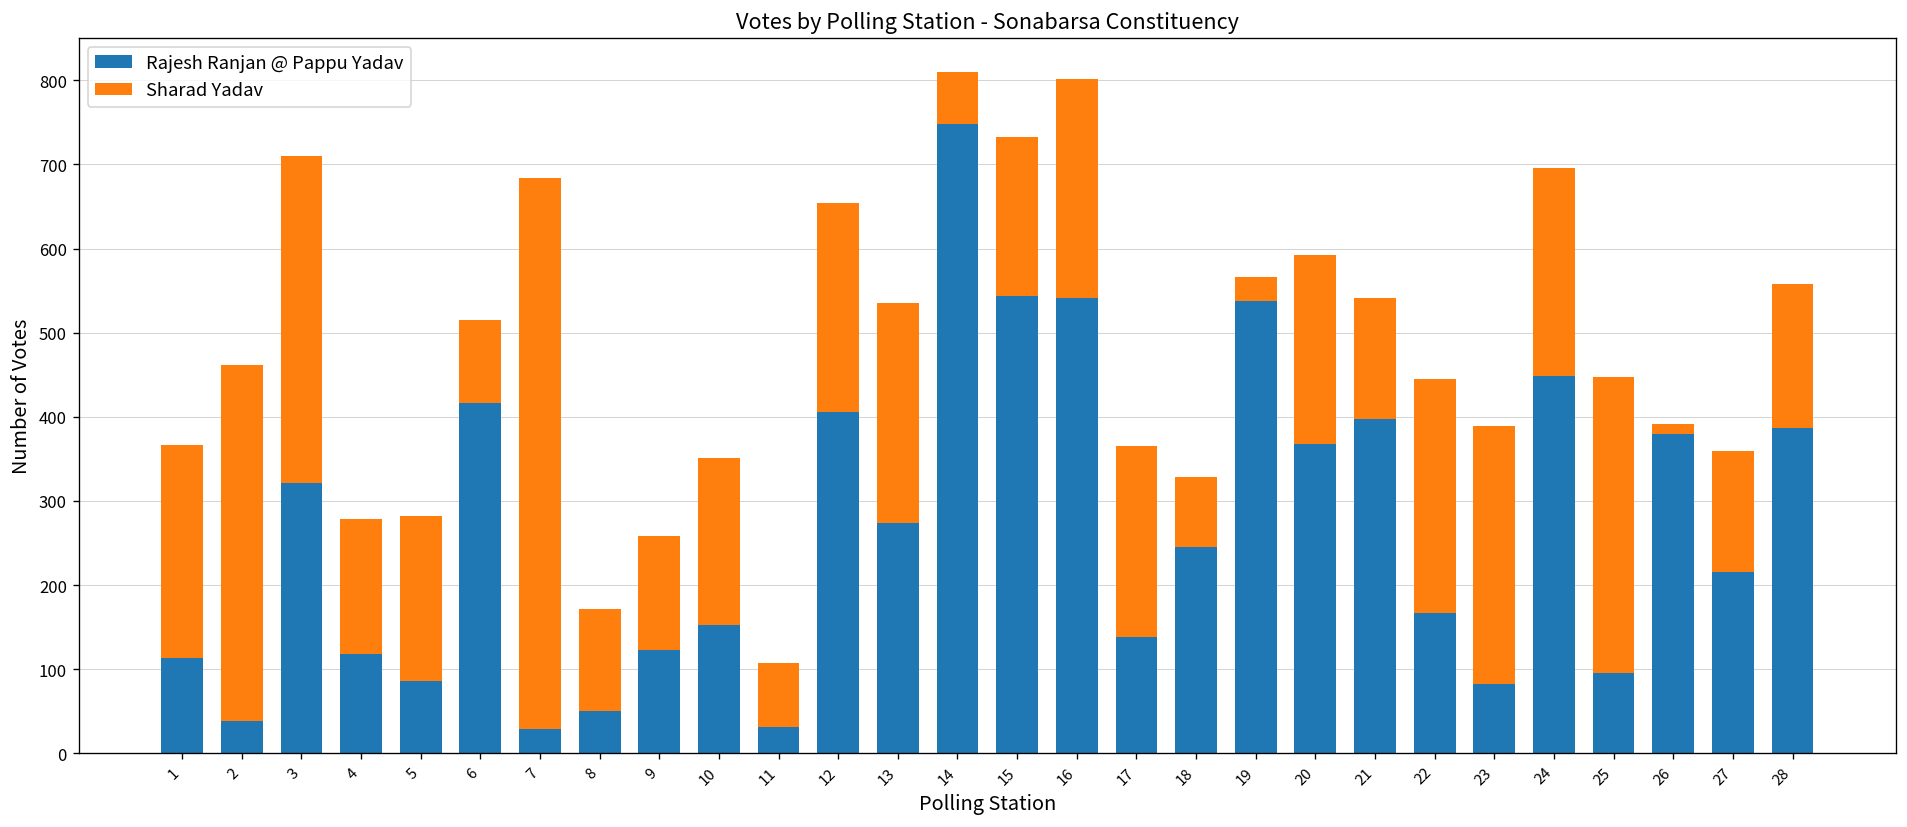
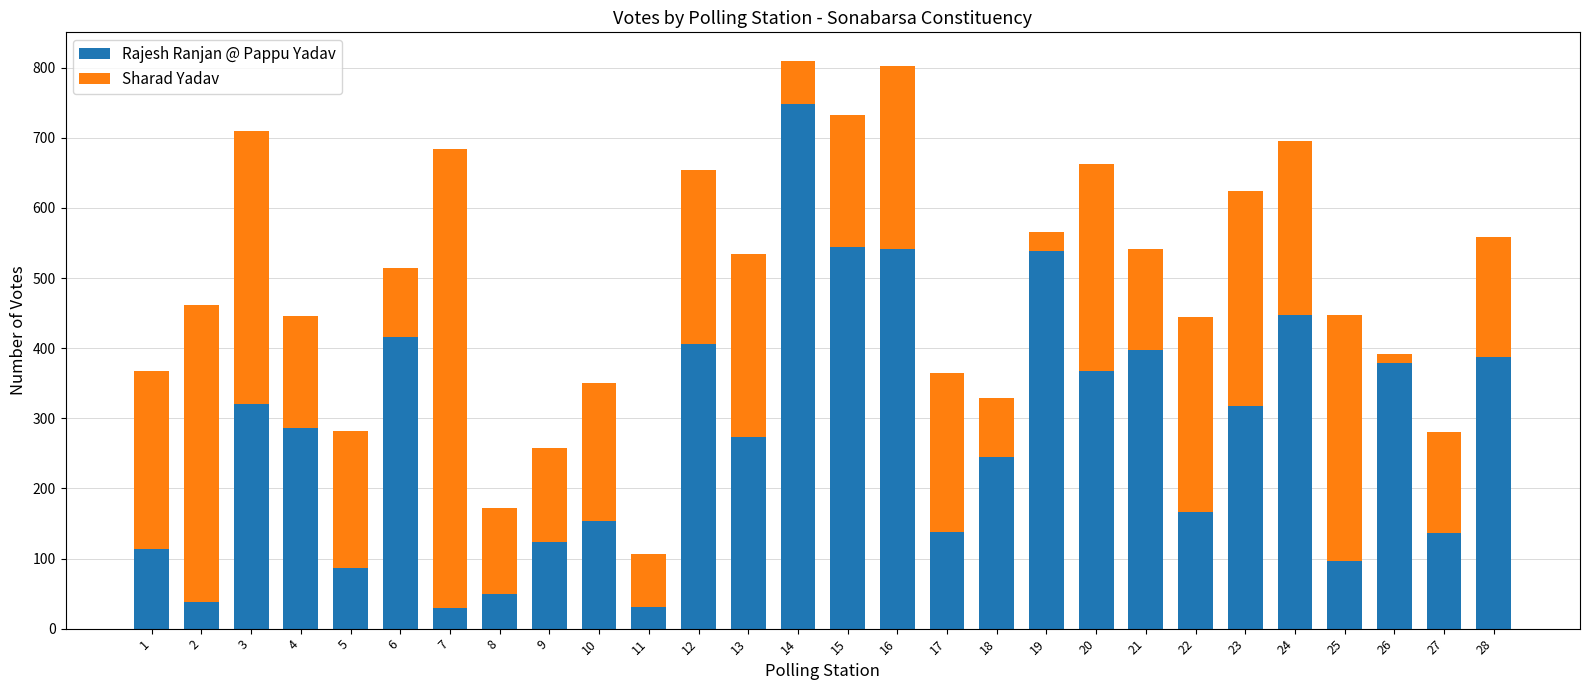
  {
    "Rajesh Ranjan @ Pappu Yadav": {
      "1": 110,
      "2": 40,
      "3": 320,
-     "4": 120,
+     "4": 290,
      "5": 90,
      "6": 420,
      "7": 30,
      "8": 50,
      "9": 120,
      "10": 150,
      "11": 30,
      "12": 410,
      "13": 270,
      "14": 750,
      "15": 540,
      "16": 540,
      "17": 140,
      "18": 250,
      "19": 540,
      "20": 370,
      "21": 400,
      "22": 170,
-     "23": 80,
+     "23": 320,
      "24": 450,
      "25": 100,
      "26": 380,
-     "27": 220,
+     "27": 140,
      "28": 390
    },
    "Sharad Yadav": {
      "1": 250,
      "2": 420,
      "3": 390,
      "4": 160,
      "5": 200,
      "6": 100,
      "7": 660,
      "8": 120,
      "9": 140,
      "10": 200,
      "11": 80,
      "12": 250,
      "13": 260,
      "14": 60,
      "15": 190,
      "16": 260,
      "17": 230,
      "18": 80,
      "19": 30,
-     "20": 220,
+     "20": 290,
      "21": 140,
      "22": 280,
      "23": 310,
      "24": 250,
      "25": 350,
      "26": 10,
      "27": 140,
      "28": 170
    }
  }
